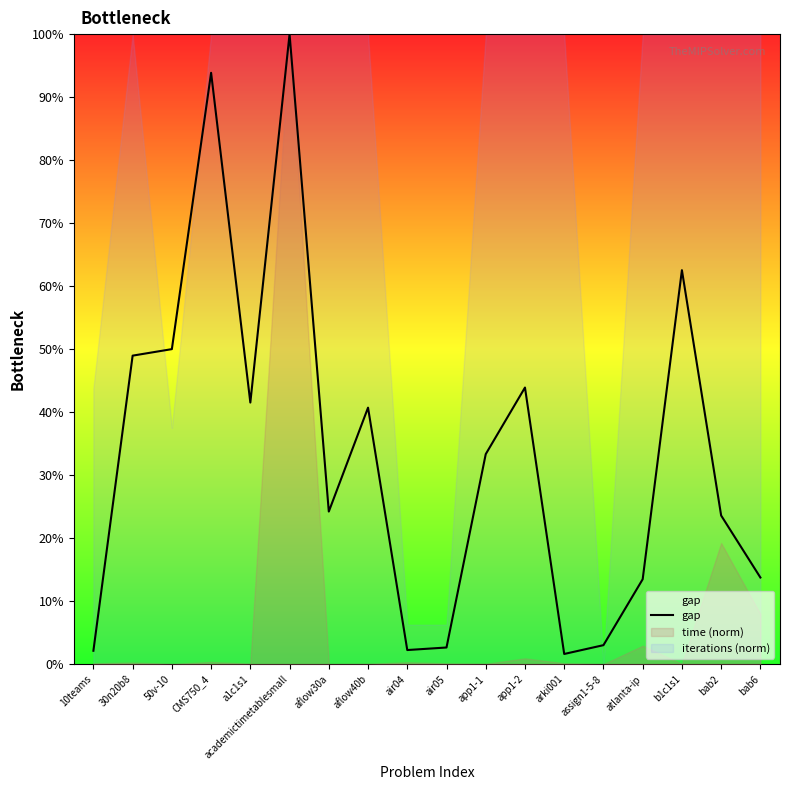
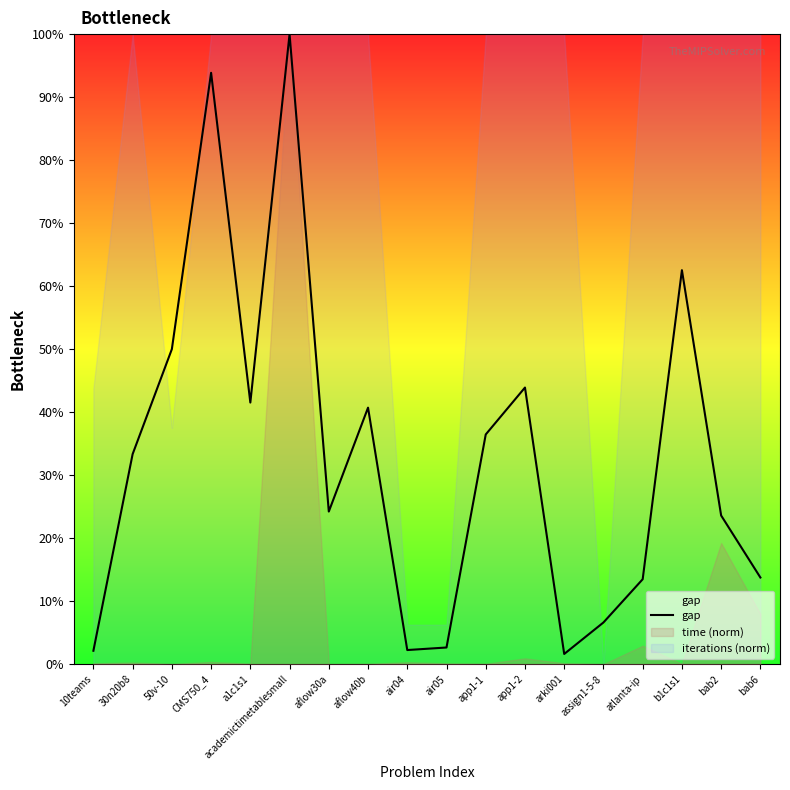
  {
    "gap": {
      "10teams": "2%",
-     "30n20b8": "49%",
+     "30n20b8": "33%",
      "50v-10": "50%",
      "CMS750_4": "94%",
      "a1c1s1": "42%",
      "aflow30a": "24%",
      "aflow40b": "41%",
      "air04": "2%",
      "air05": "3%",
-     "app1-1": "33%",
+     "app1-1": "36%",
      "app1-2": "44%",
      "arki001": "2%",
-     "assign1-5-8": "3%",
+     "assign1-5-8": "7%",
      "atlanta-ip": "13%",
      "b1c1s1": "63%",
      "bab2": "24%",
      "bab6": "14%"
    }
  }
